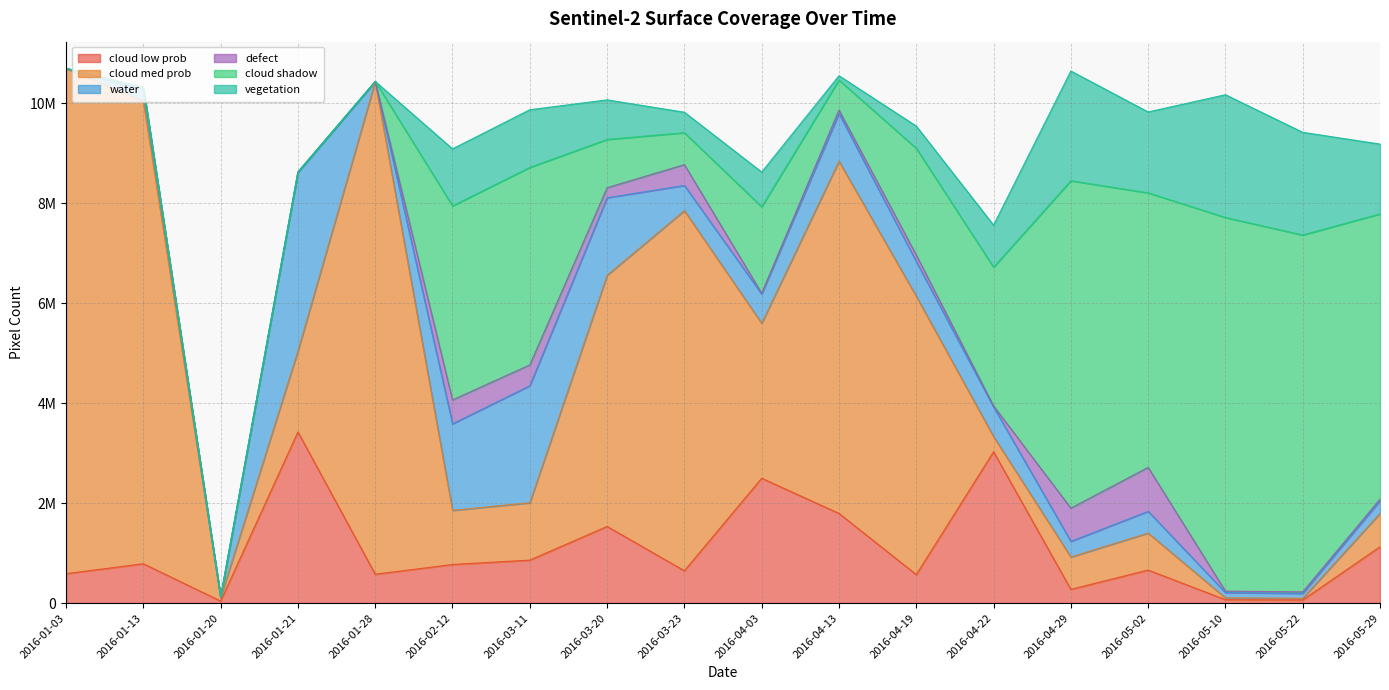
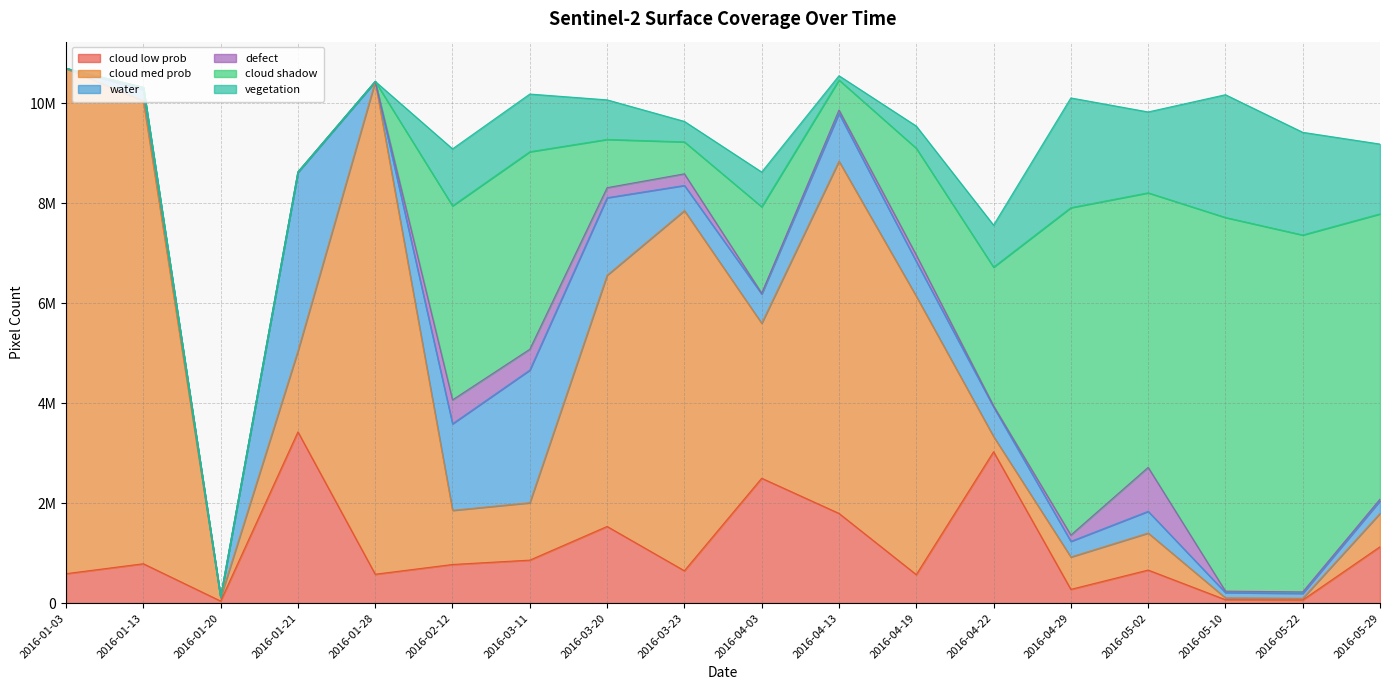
  {
    "water": {
      "2016-02-12": 1700000,
-     "2016-03-11": 2300000,
+     "2016-03-11": 2700000,
      "2016-03-20": 1600000,
      "2016-03-23": 500000,
      "2016-04-13": 1000000,
      "2016-04-19": 700000,
      "2016-04-29": 300000,
      "2016-05-02": 400000
    },
    "defect": {
      "2016-02-12": 500000,
      "2016-03-11": 400000,
      "2016-03-20": 200000,
-     "2016-03-23": 400000,
+     "2016-03-23": 200000,
      "2016-04-13": 100000,
      "2016-04-19": 100000,
-     "2016-04-29": 700000,
+     "2016-04-29": 100000,
      "2016-05-02": 900000
    }
  }
